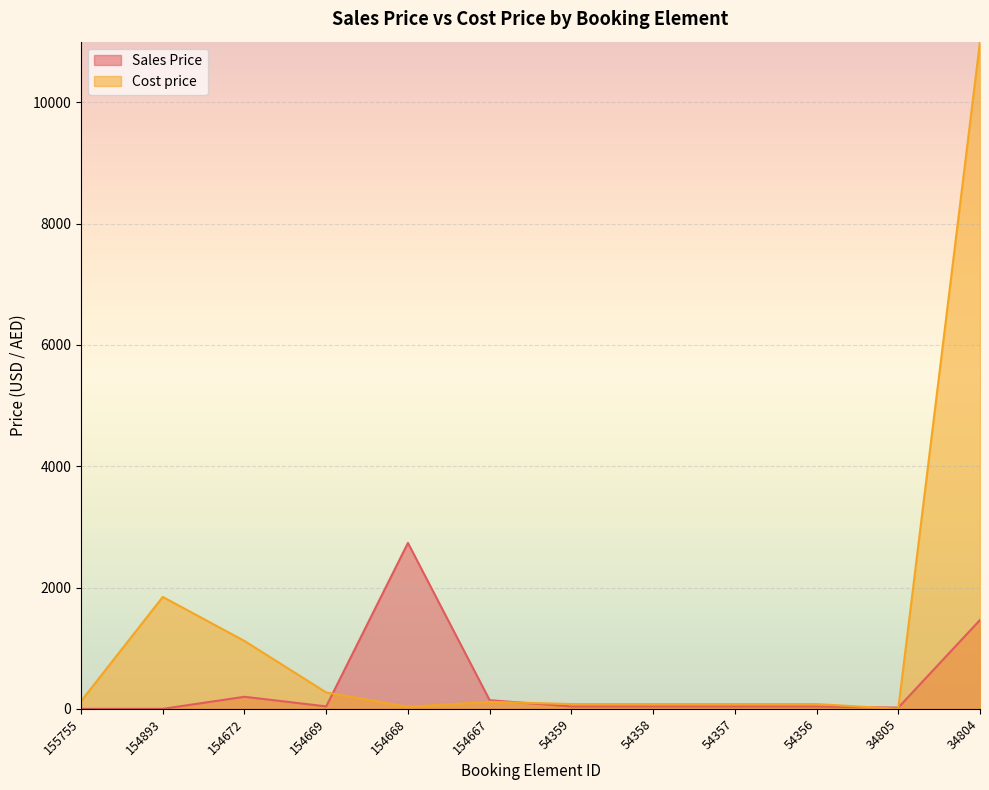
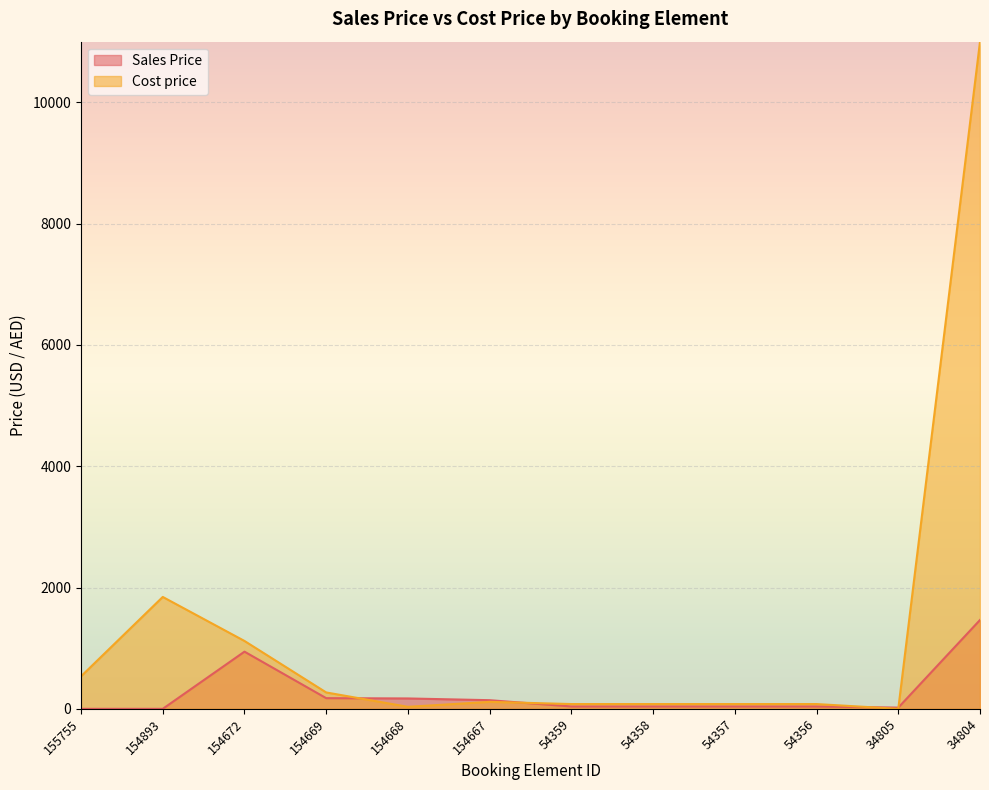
  {
    "Sales Price": {
      "155755": 0,
      "154893": 0,
-     "154672": 200,
-     "154669": 0,
-     "154668": 2700,
+     "154672": 900,
+     "154669": 200,
+     "154668": 200,
      "34804": 1500
    },
    "Cost price": {
-     "155755": 100,
+     "155755": 500,
      "154893": 1800,
      "154672": 1100,
      "154669": 300,
      "154668": 0,
      "34804": 11000
    }
  }
